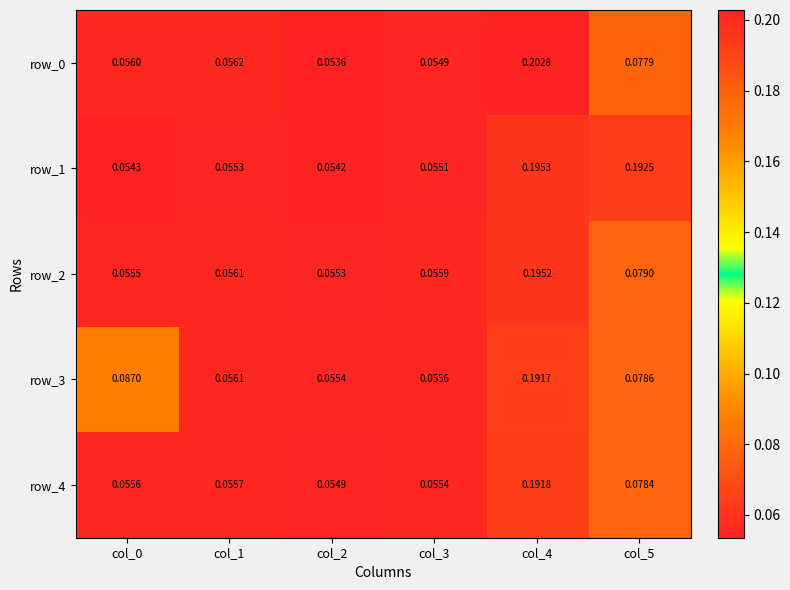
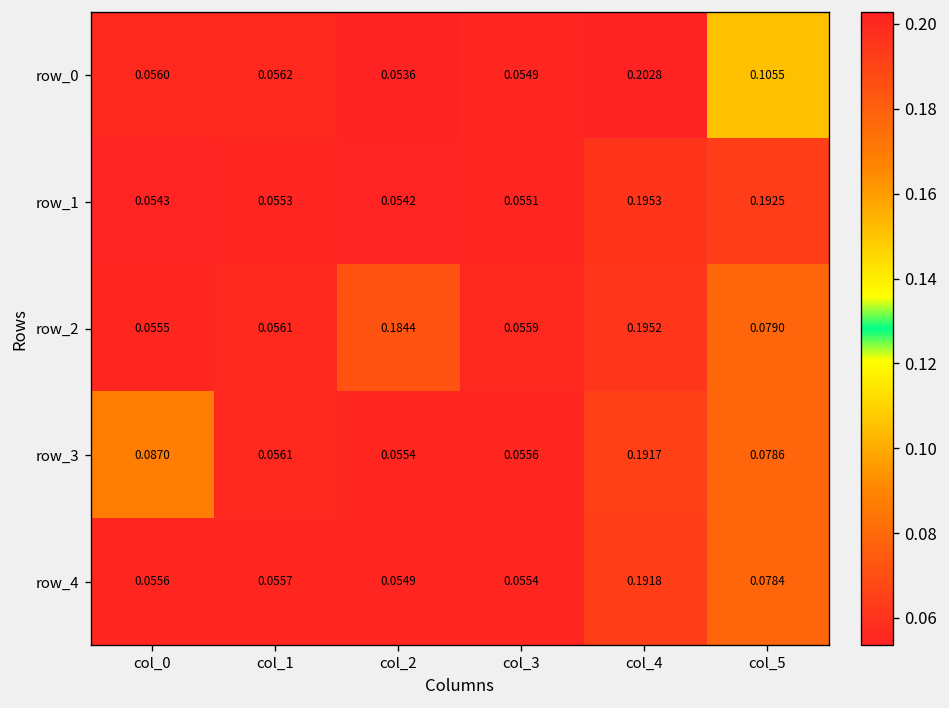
  {
    "row_0": {
      "col_0": 0.0560,
      "col_1": 0.0562,
      "col_2": 0.0536,
      "col_3": 0.0549,
      "col_4": 0.2028,
-     "col_5": 0.0779
+     "col_5": 0.1055
    },
    "row_1": {
      "col_0": 0.0543,
      "col_1": 0.0553,
      "col_2": 0.0542,
      "col_3": 0.0551,
      "col_4": 0.1953,
      "col_5": 0.1925
    },
    "row_2": {
      "col_0": 0.0555,
      "col_1": 0.0561,
-     "col_2": 0.0553,
+     "col_2": 0.1844,
      "col_3": 0.0559,
      "col_4": 0.1952,
      "col_5": 0.0790
    },
    "row_3": {
      "col_0": 0.0870,
      "col_1": 0.0561,
      "col_2": 0.0554,
      "col_3": 0.0556,
      "col_4": 0.1917,
      "col_5": 0.0786
    },
    "row_4": {
      "col_0": 0.0556,
      "col_1": 0.0557,
      "col_2": 0.0549,
      "col_3": 0.0554,
      "col_4": 0.1918,
      "col_5": 0.0784
    }
  }
